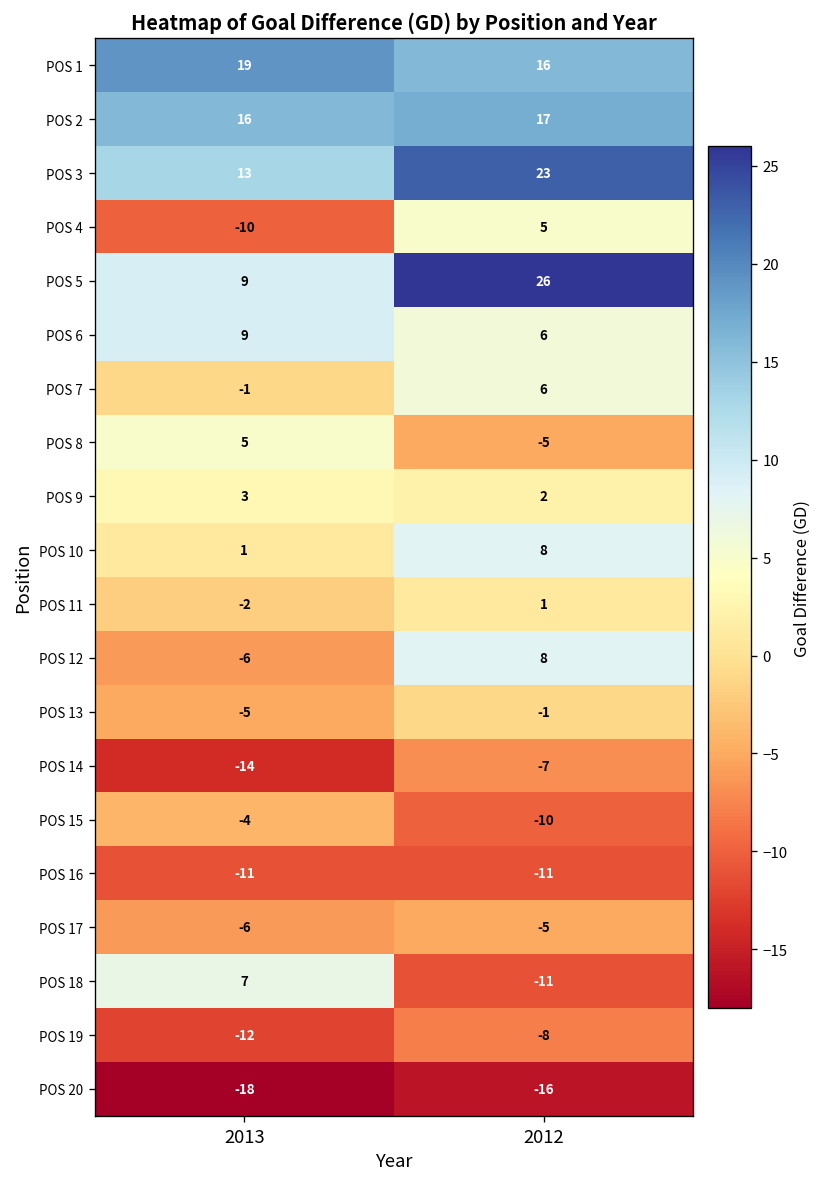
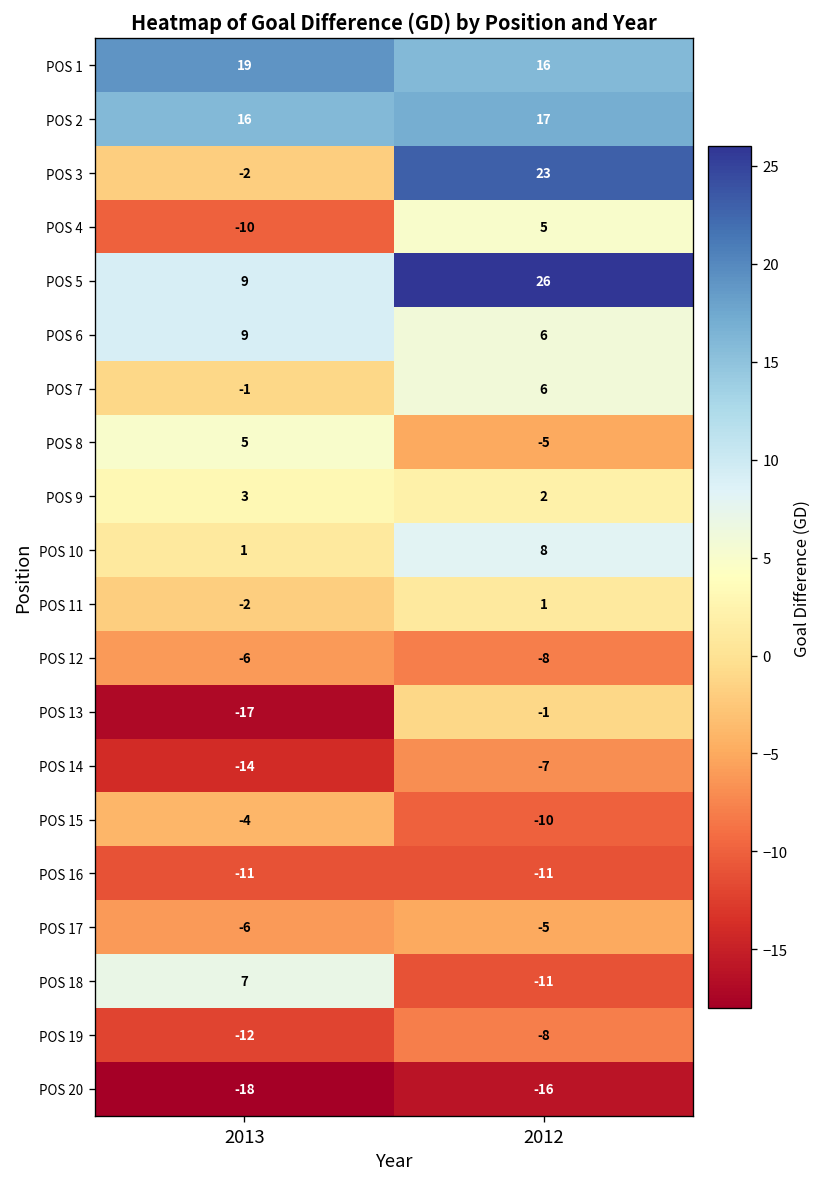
  {
    "POS 1": {
      "2013": 19,
      "2012": 16
    },
    "POS 2": {
      "2013": 16,
      "2012": 17
    },
    "POS 3": {
-     "2013": 13,
+     "2013": -2,
      "2012": 23
    },
    "POS 4": {
      "2013": -10,
      "2012": 5
    },
    "POS 5": {
      "2013": 9,
      "2012": 26
    },
    "POS 6": {
      "2013": 9,
      "2012": 6
    },
    "POS 7": {
      "2013": -1,
      "2012": 6
    },
    "POS 8": {
      "2013": 5,
      "2012": -5
    },
    "POS 9": {
      "2013": 3,
      "2012": 2
    },
    "POS 10": {
      "2013": 1,
      "2012": 8
    },
    "POS 11": {
      "2013": -2,
      "2012": 1
    },
    "POS 12": {
      "2013": -6,
-     "2012": 8
+     "2012": -8
    },
    "POS 13": {
-     "2013": -5,
+     "2013": -17,
      "2012": -1
    },
    "POS 14": {
      "2013": -14,
      "2012": -7
    },
    "POS 15": {
      "2013": -4,
      "2012": -10
    },
    "POS 16": {
      "2013": -11,
      "2012": -11
    },
    "POS 17": {
      "2013": -6,
      "2012": -5
    },
    "POS 18": {
      "2013": 7,
      "2012": -11
    },
    "POS 19": {
      "2013": -12,
      "2012": -8
    },
    "POS 20": {
      "2013": -18,
      "2012": -16
    }
  }
